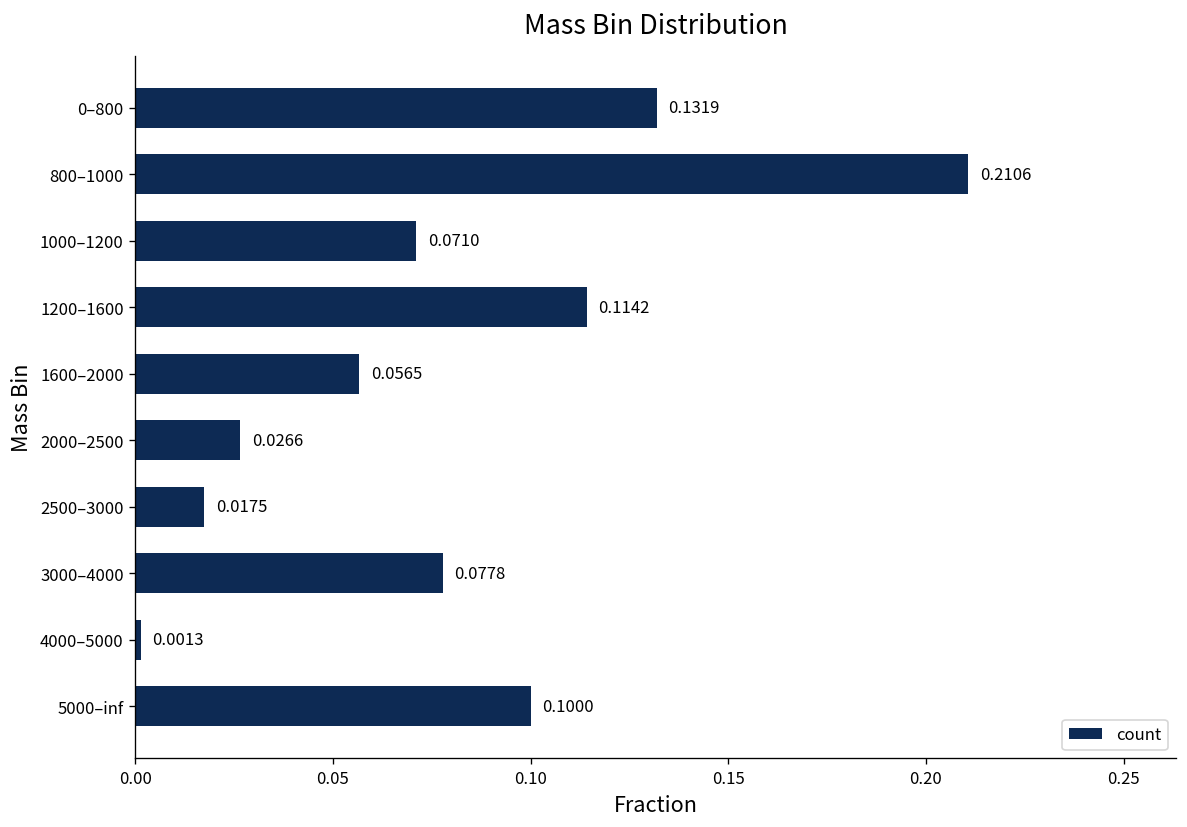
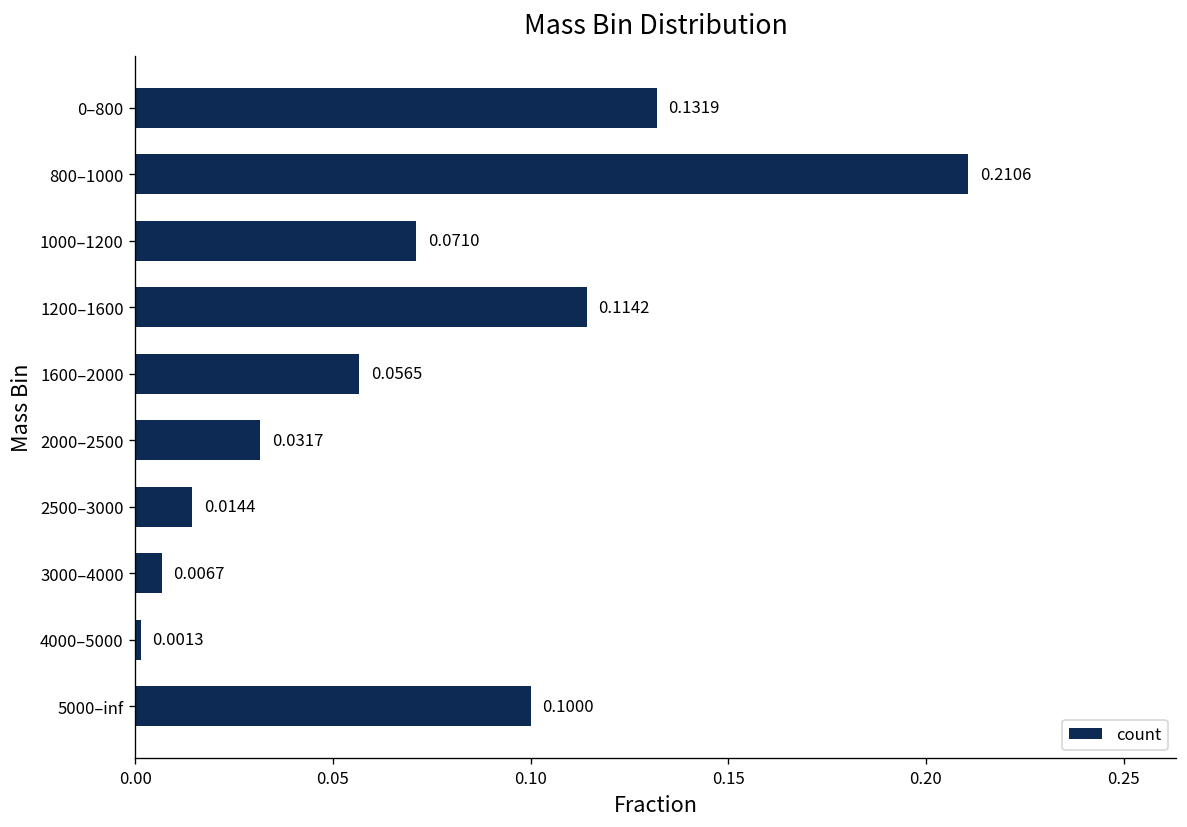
  {
    "0–800": 0.1319,
    "800–1000": 0.2106,
    "1000–1200": 0.0710,
    "1200–1600": 0.1142,
    "1600–2000": 0.0565,
-   "2000–2500": 0.0266,
-   "2500–3000": 0.0175,
-   "3000–4000": 0.0778,
+   "2000–2500": 0.0317,
+   "2500–3000": 0.0144,
+   "3000–4000": 0.0067,
    "4000–5000": 0.0013,
    "5000–inf": 0.1000
  }
